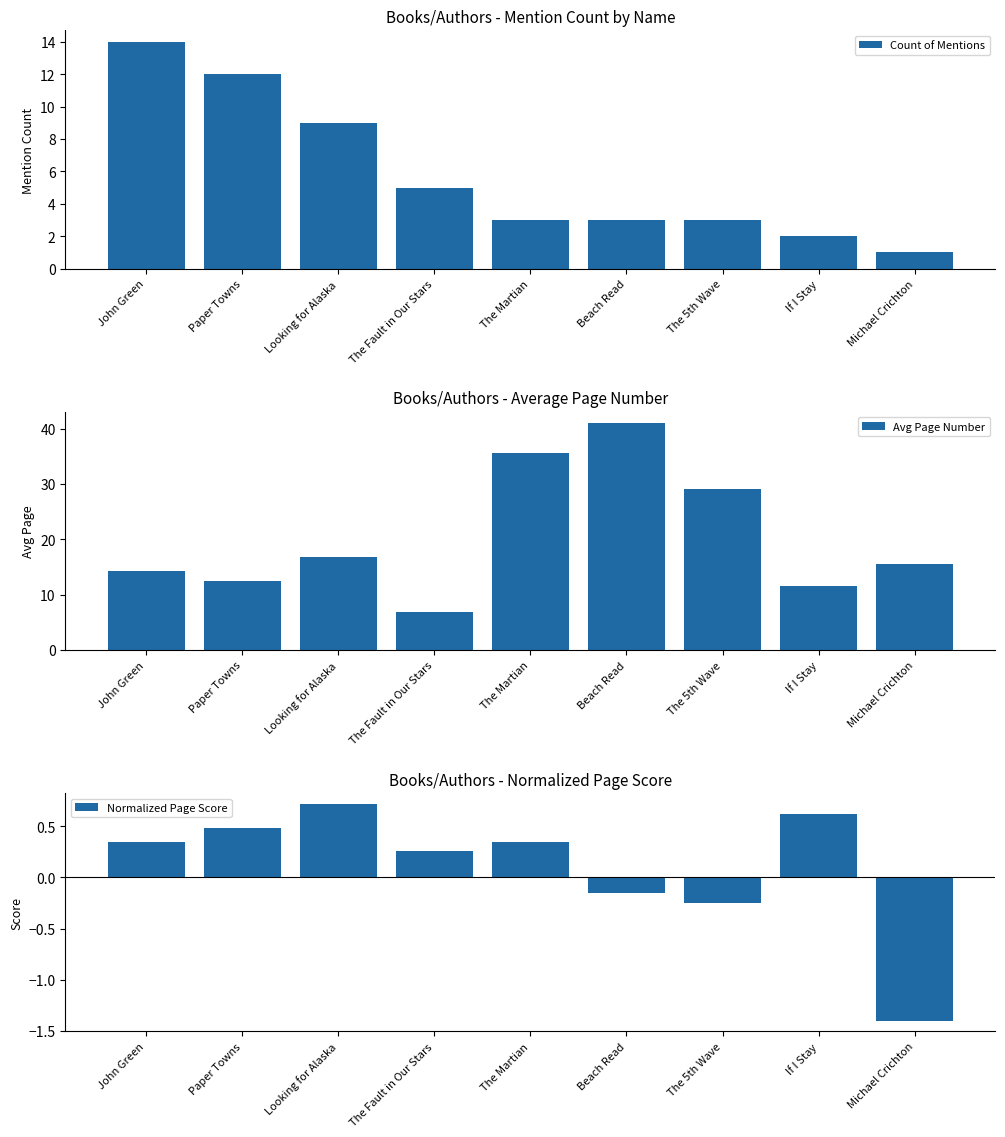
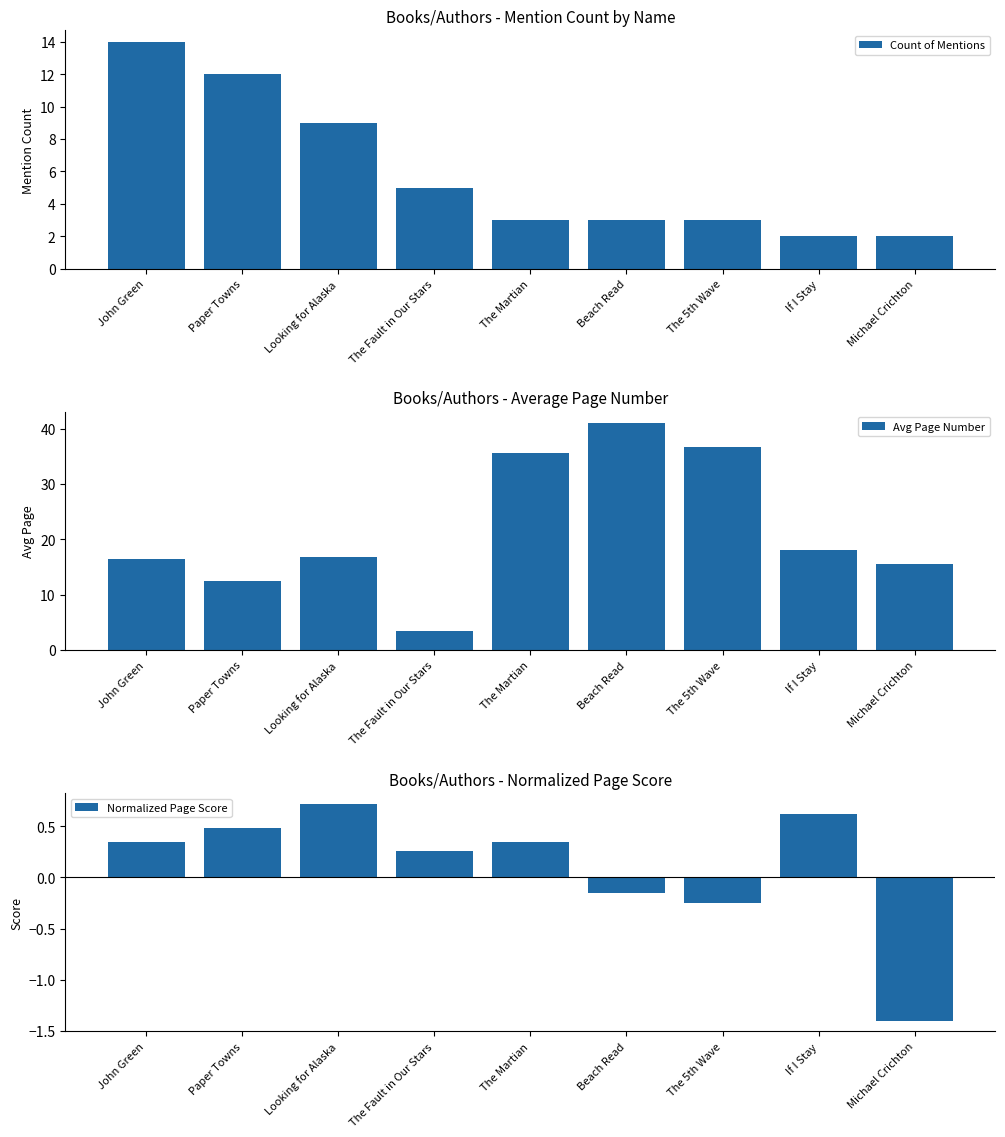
  {
    "Books/Authors - Mention Count by Name": {
      "John Green": 14,
      "Paper Towns": 12,
      "Looking for Alaska": 9,
      "The Fault in Our Stars": 5,
      "The Martian": 3,
      "Beach Read": 3,
      "The 5th Wave": 3,
      "If I Stay": 2,
-     "Michael Crichton": 1
+     "Michael Crichton": 2
    },
    "Books/Authors - Average Page Number": {
-     "John Green": 14,
+     "John Green": 16,
      "Paper Towns": 13,
      "Looking for Alaska": 17,
-     "The Fault in Our Stars": 7,
+     "The Fault in Our Stars": 4,
      "The Martian": 36,
      "Beach Read": 41,
-     "The 5th Wave": 29,
-     "If I Stay": 12,
+     "The 5th Wave": 37,
+     "If I Stay": 18,
      "Michael Crichton": 16
    },
    "Books/Authors - Normalized Page Score": {
      "John Green": 0.35,
      "Paper Towns": 0.48,
      "Looking for Alaska": 0.72,
      "The Fault in Our Stars": 0.26,
      "The Martian": 0.35,
      "Beach Read": -0.15,
      "The 5th Wave": -0.25,
      "If I Stay": 0.62,
      "Michael Crichton": -1.40
    }
  }
